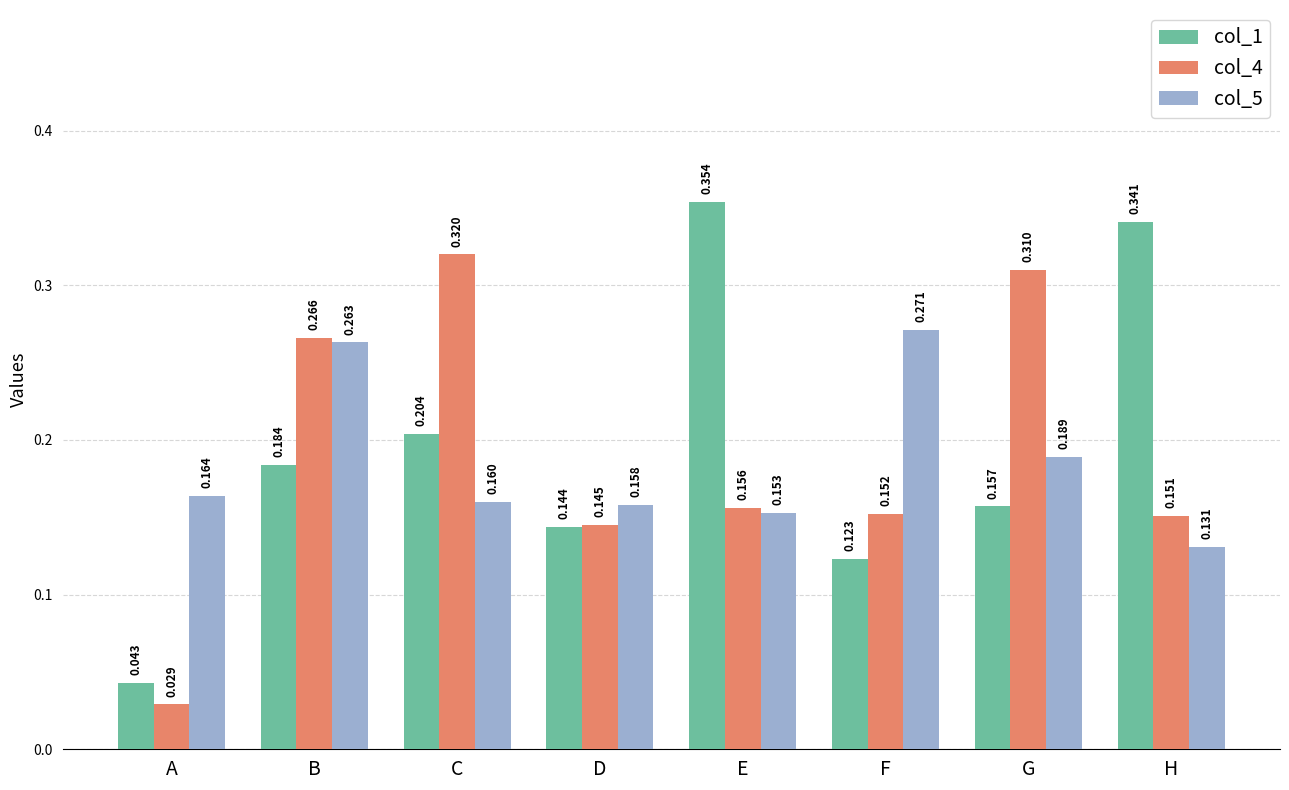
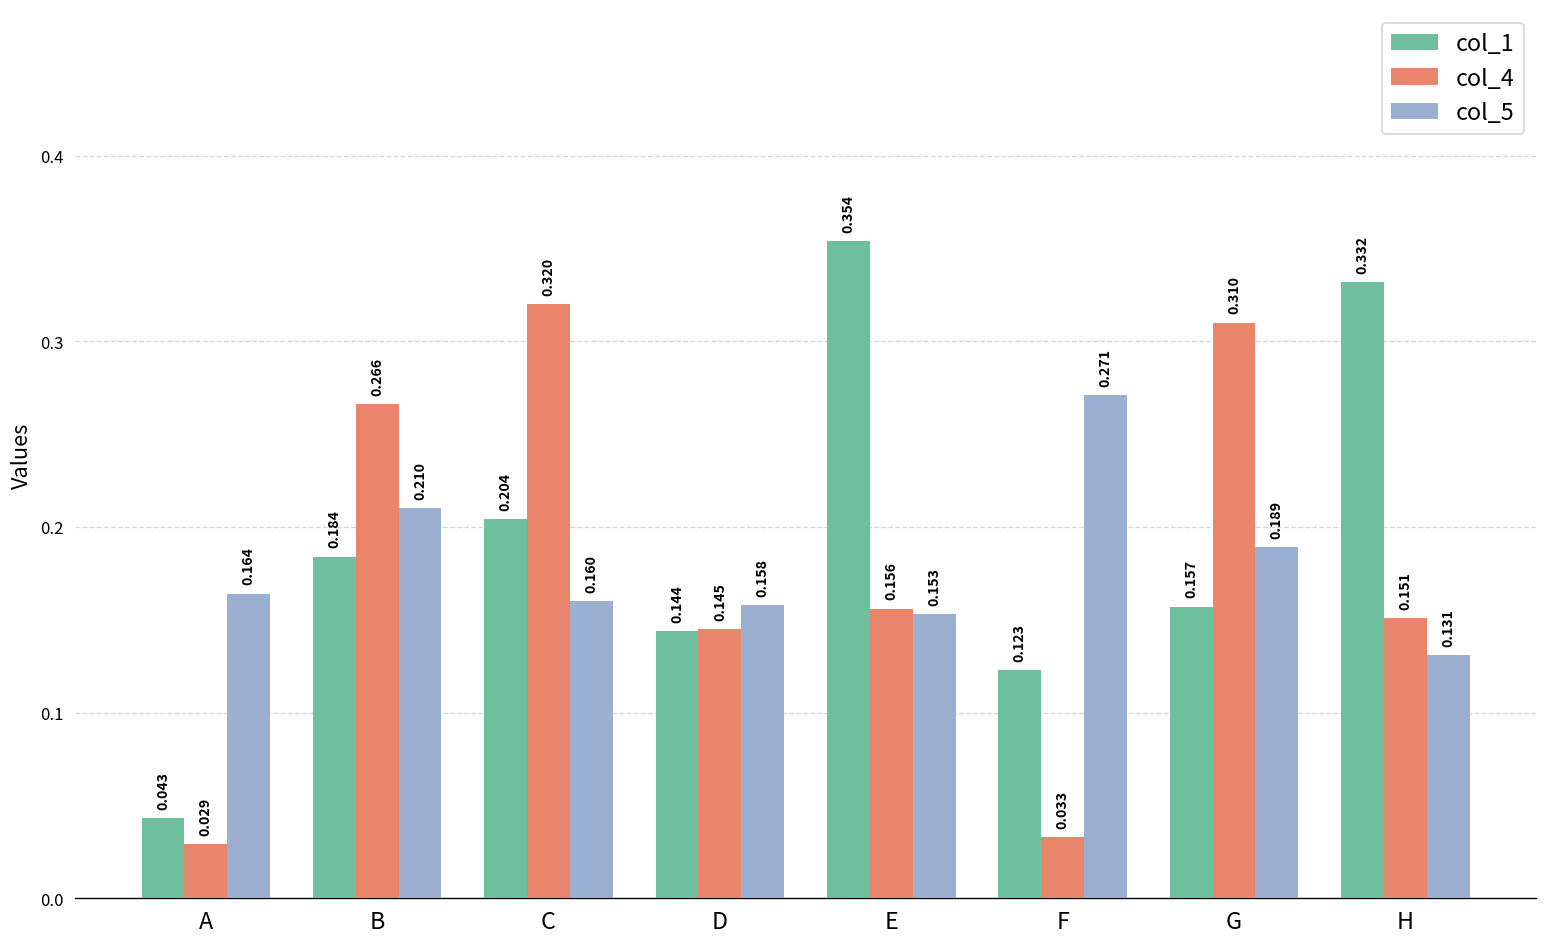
  {
    "col_1": {
      "A": 0.043,
      "B": 0.184,
      "C": 0.204,
      "D": 0.144,
      "E": 0.354,
      "F": 0.123,
      "G": 0.157,
-     "H": 0.341
+     "H": 0.332
    },
    "col_4": {
      "A": 0.029,
      "B": 0.266,
      "C": 0.320,
      "D": 0.145,
      "E": 0.156,
-     "F": 0.152,
+     "F": 0.033,
      "G": 0.310,
      "H": 0.151
    },
    "col_5": {
      "A": 0.164,
-     "B": 0.263,
+     "B": 0.210,
      "C": 0.160,
      "D": 0.158,
      "E": 0.153,
      "F": 0.271,
      "G": 0.189,
      "H": 0.131
    }
  }
